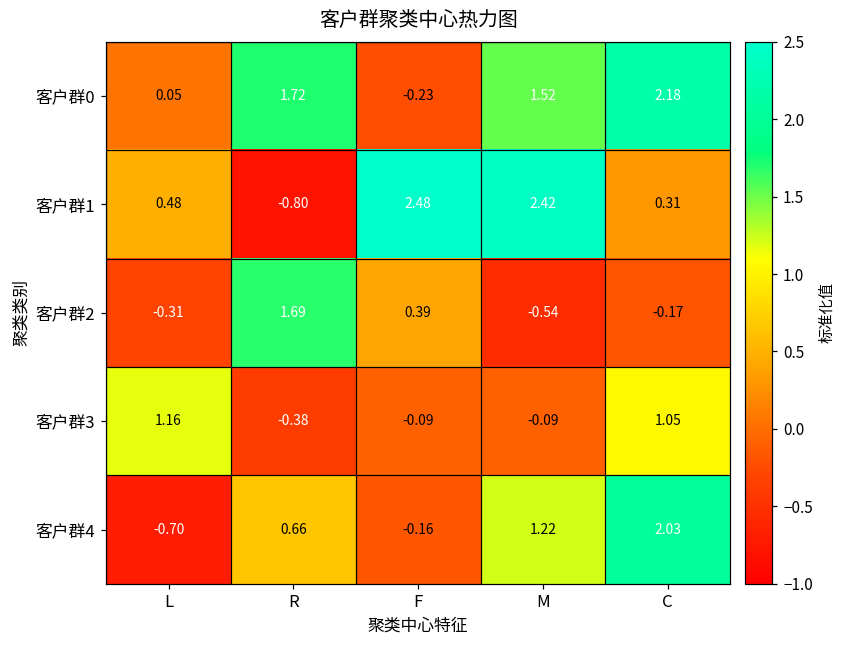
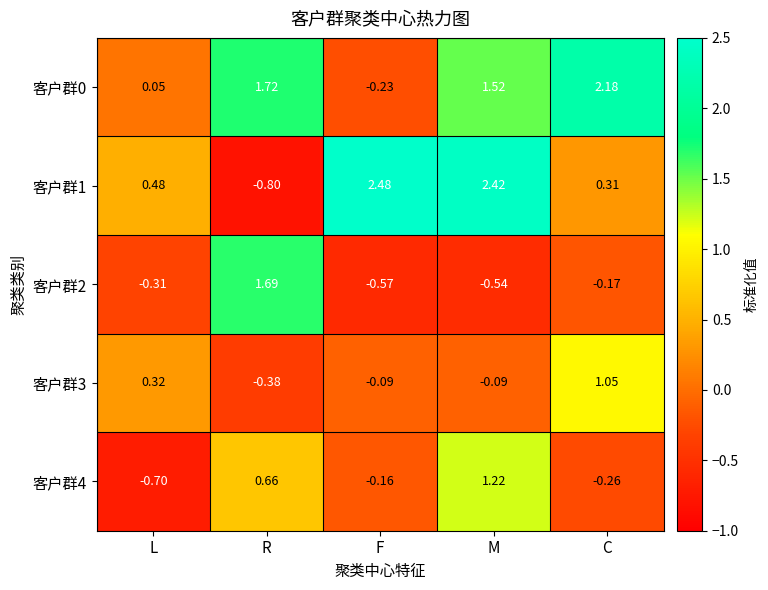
  {
    "客户群0": {
      "L": 0.05,
      "R": 1.72,
      "F": -0.23,
      "M": 1.52,
      "C": 2.18
    },
    "客户群1": {
      "L": 0.48,
      "R": -0.80,
      "F": 2.48,
      "M": 2.42,
      "C": 0.31
    },
    "客户群2": {
      "L": -0.31,
      "R": 1.69,
-     "F": 0.39,
+     "F": -0.57,
      "M": -0.54,
      "C": -0.17
    },
    "客户群3": {
-     "L": 1.16,
+     "L": 0.32,
      "R": -0.38,
      "F": -0.09,
      "M": -0.09,
      "C": 1.05
    },
    "客户群4": {
      "L": -0.70,
      "R": 0.66,
      "F": -0.16,
      "M": 1.22,
-     "C": 2.03
+     "C": -0.26
    }
  }
